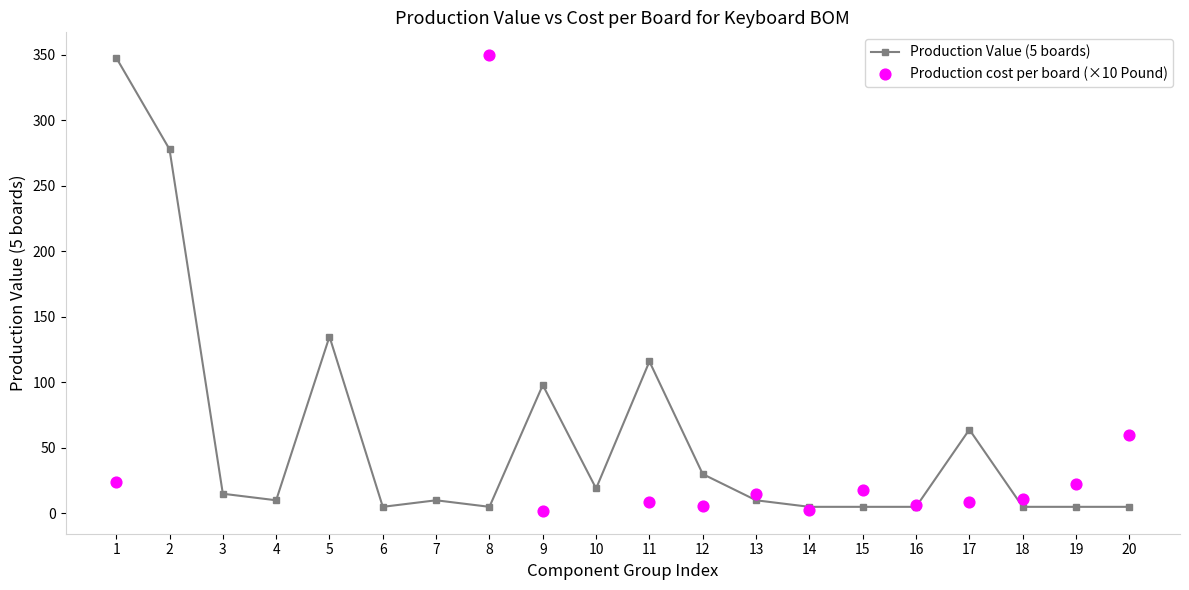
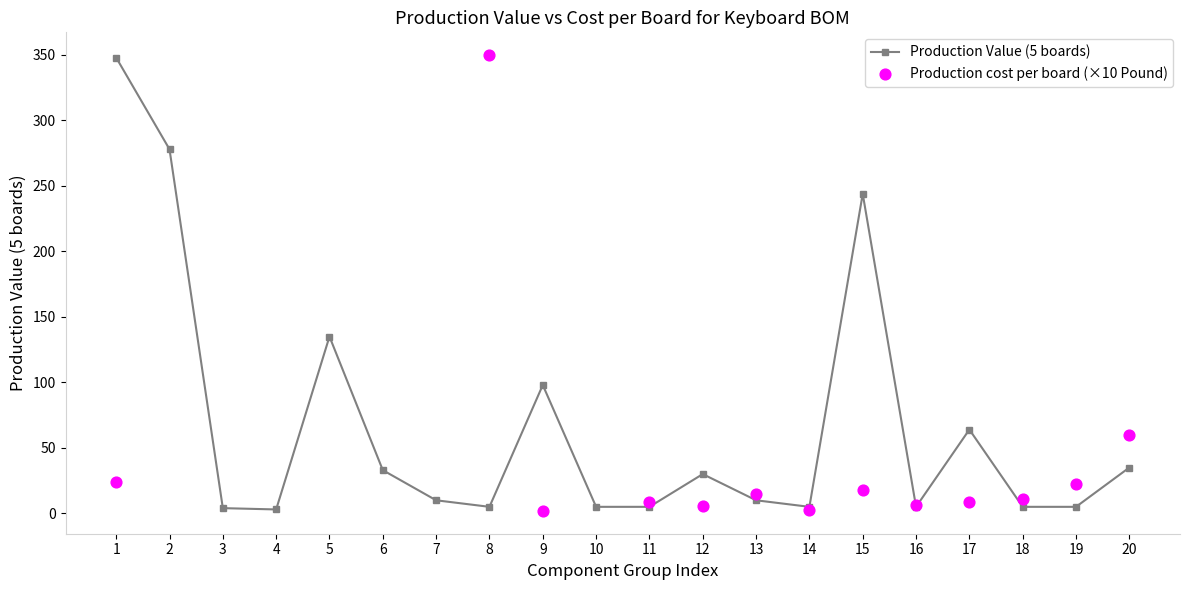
  {
    "Production Value (5 boards)": {
      "1": 348,
      "2": 278,
-     "3": 15,
-     "4": 10,
+     "3": 4,
+     "4": 3,
      "5": 135,
-     "6": 5,
+     "6": 33,
      "7": 10,
      "8": 5,
      "9": 98,
-     "10": 19,
-     "11": 116,
+     "10": 5,
+     "11": 5,
      "12": 30,
      "13": 10,
      "14": 5,
-     "15": 5,
+     "15": 244,
      "17": 64,
      "18": 5,
      "19": 5,
-     "20": 5
+     "20": 35
    }
  }
